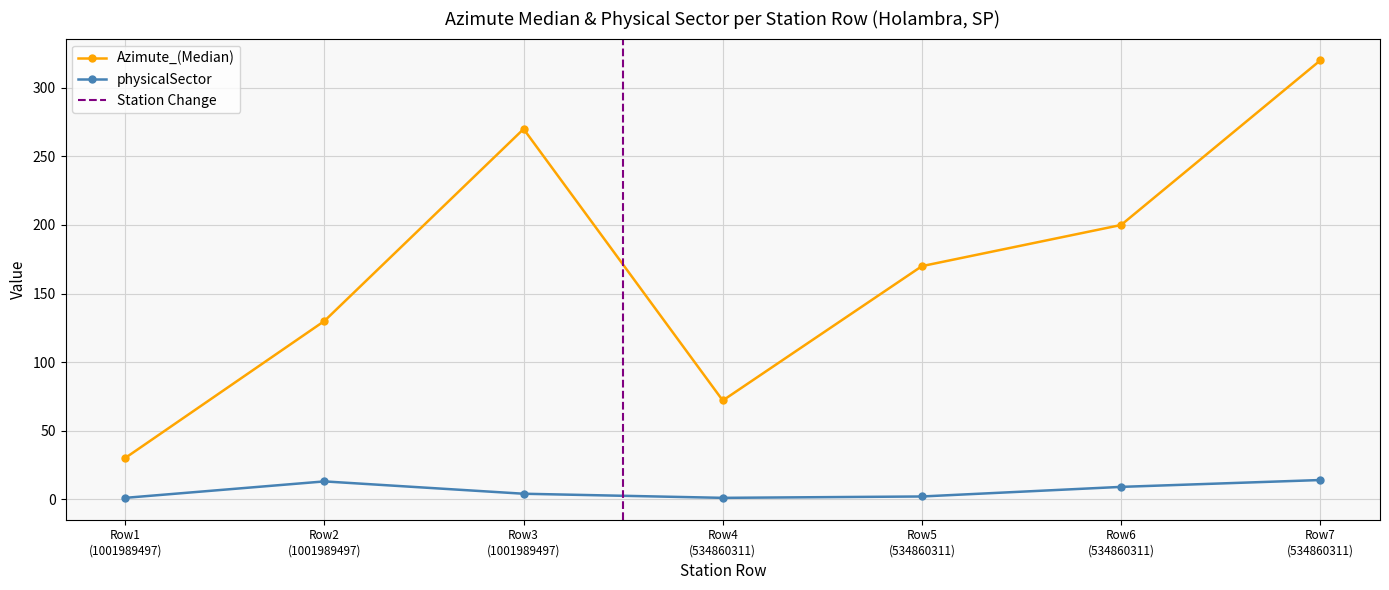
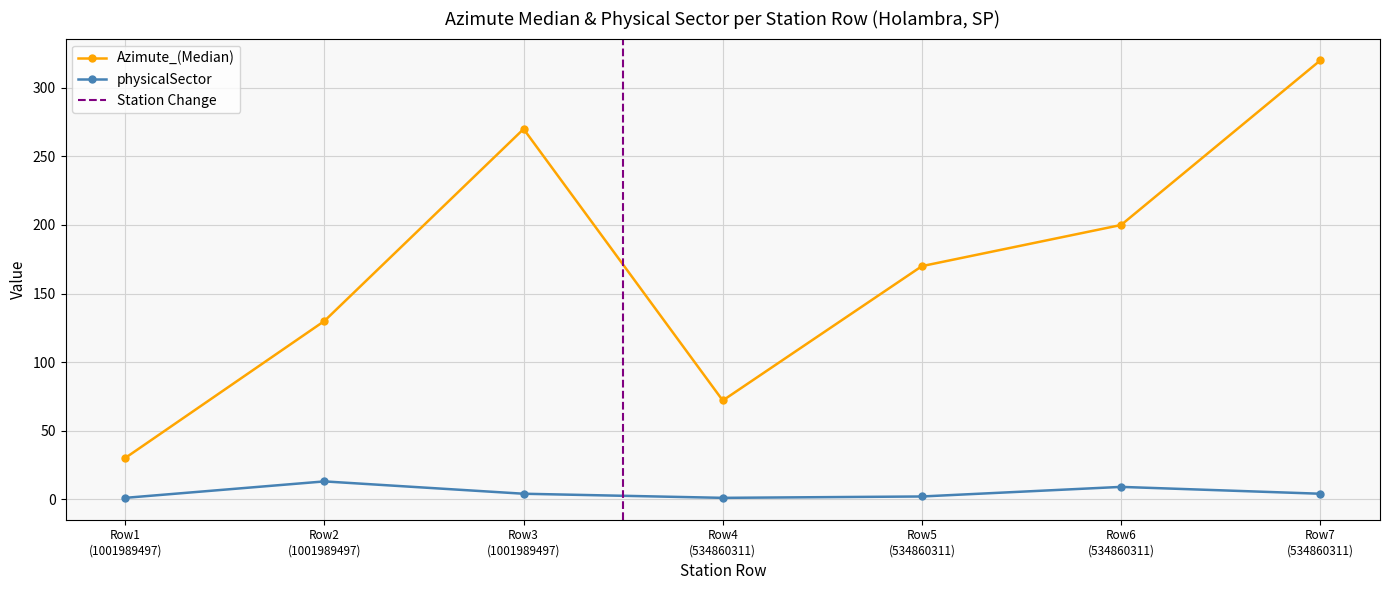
  {
    "Azimute_(Median)": {
      "Row1 (1001989497)": 30,
      "Row2 (1001989497)": 130,
      "Row3 (1001989497)": 270,
      "Row4 (534860311)": 72,
      "Row5 (534860311)": 170,
      "Row6 (534860311)": 200,
      "Row7 (534860311)": 320
    },
    "physicalSector": {
      "Row1 (1001989497)": 1,
      "Row2 (1001989497)": 13,
      "Row3 (1001989497)": 4,
      "Row4 (534860311)": 1,
      "Row5 (534860311)": 2,
      "Row6 (534860311)": 9,
-     "Row7 (534860311)": 14
+     "Row7 (534860311)": 4
    }
  }
